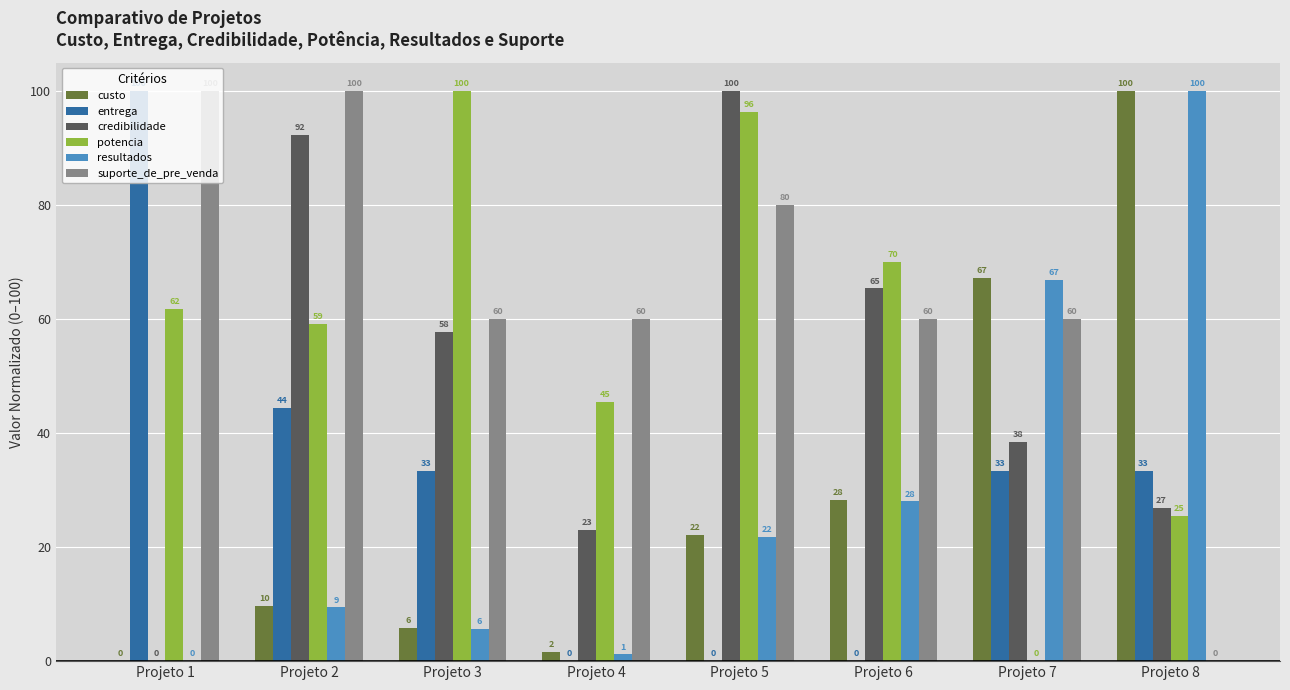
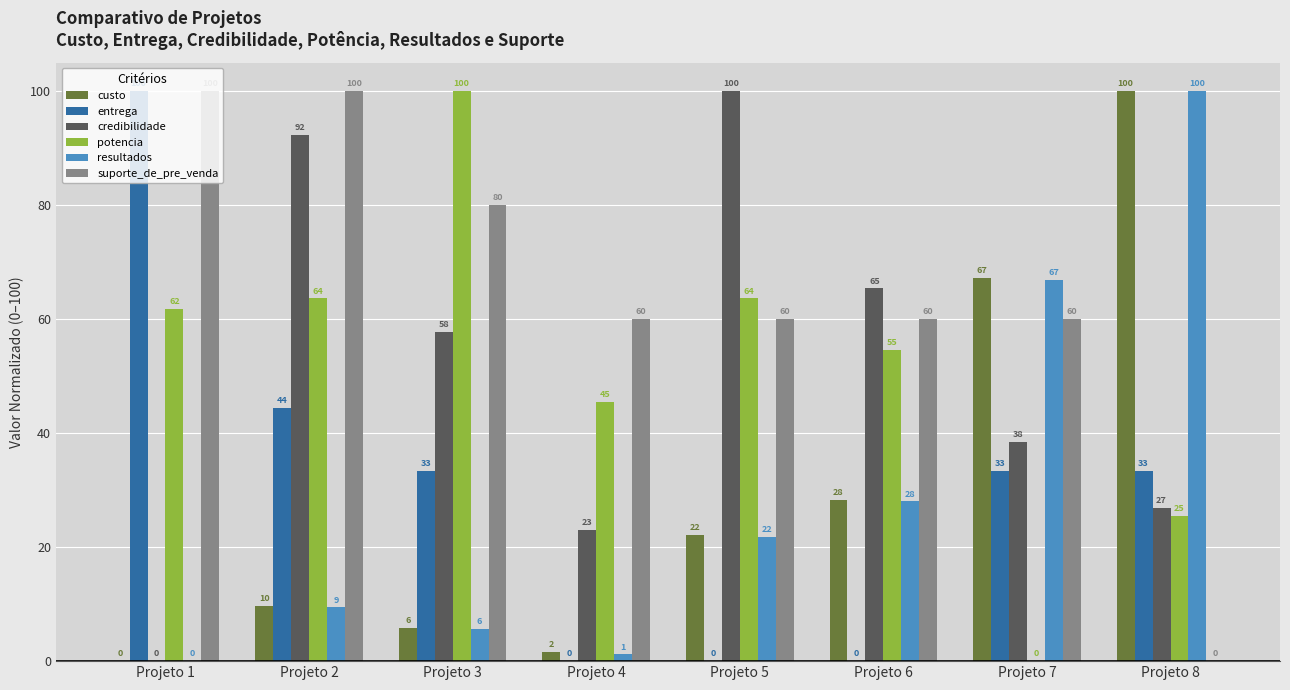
  {
    "potencia": {
      "Projeto 1": 62,
-     "Projeto 2": 59,
+     "Projeto 2": 64,
      "Projeto 3": 100,
      "Projeto 4": 45,
-     "Projeto 5": 96,
-     "Projeto 6": 70,
+     "Projeto 5": 64,
+     "Projeto 6": 55,
      "Projeto 7": 0,
      "Projeto 8": 25
    },
    "suporte_de_pre_venda": {
      "Projeto 2": 100,
-     "Projeto 3": 60,
+     "Projeto 3": 80,
      "Projeto 4": 60,
-     "Projeto 5": 80,
+     "Projeto 5": 60,
      "Projeto 6": 60,
      "Projeto 7": 60,
      "Projeto 8": 0
    }
  }
